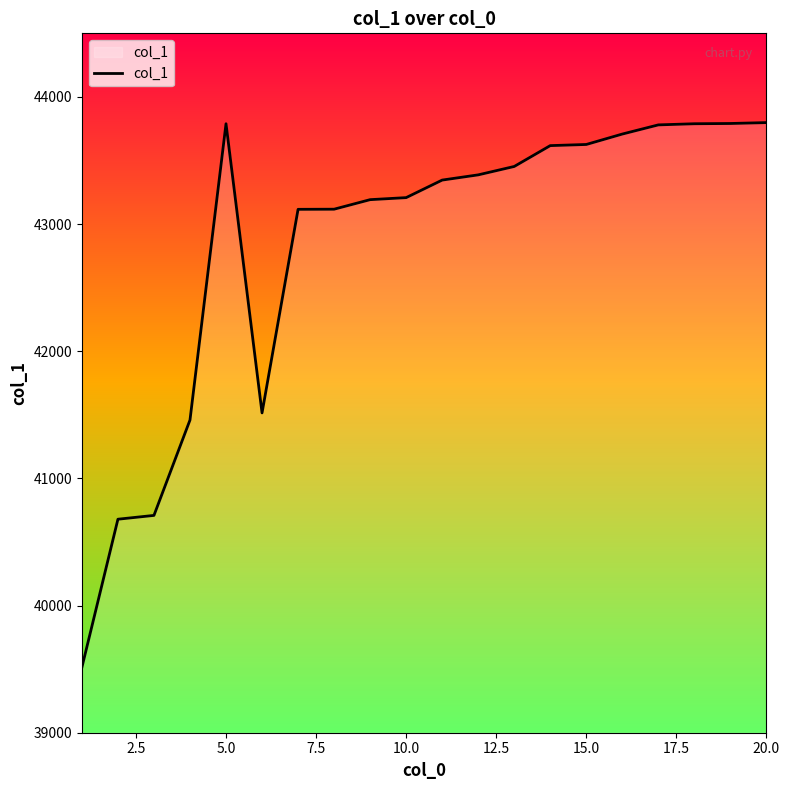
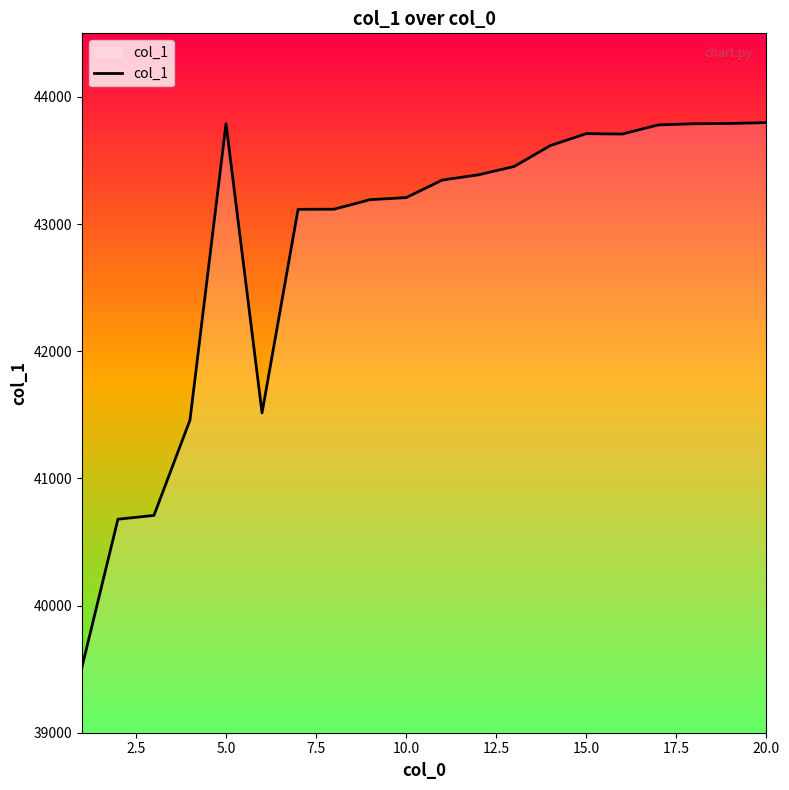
  {
    "5.0": 43790,
    "10.0": 43210,
-   "15.0": 43630,
+   "15.0": 43710,
    "20.0": 43800
  }
